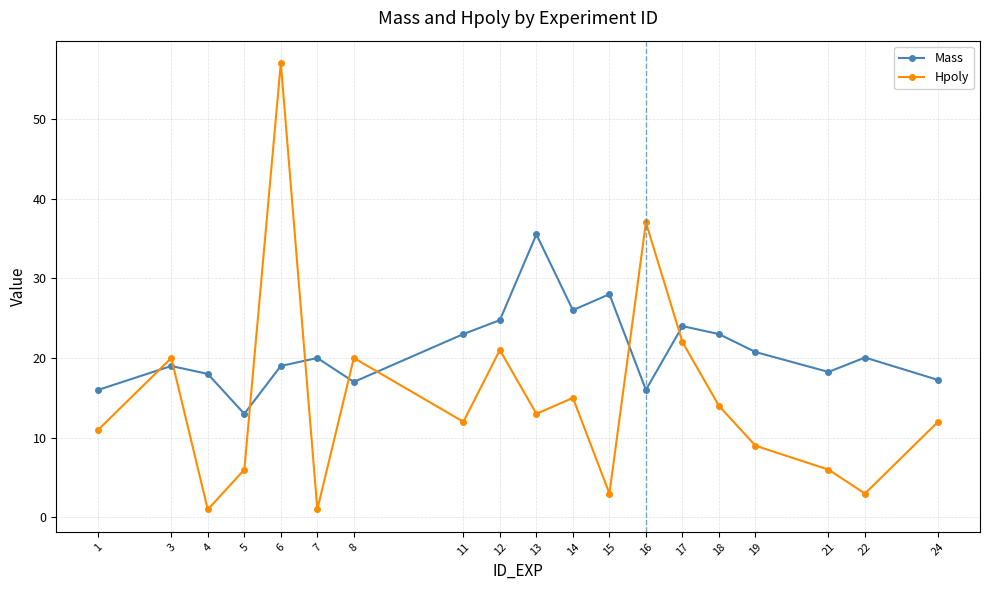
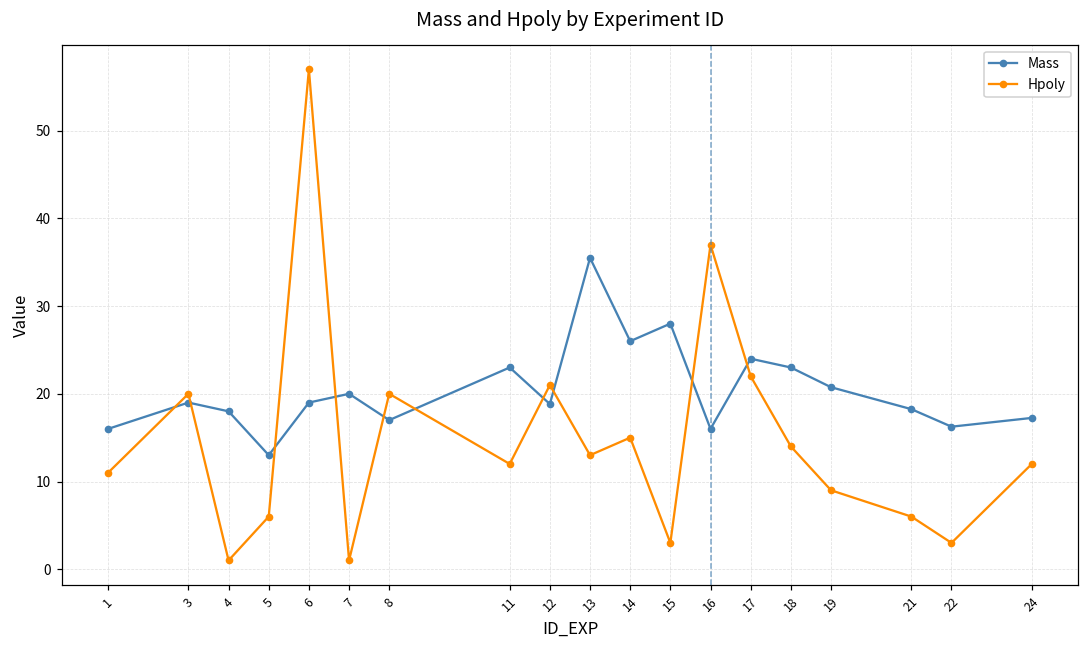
  {
    "Mass": {
      "1": 16,
      "3": 19,
      "4": 18,
      "5": 13,
      "6": 19,
      "7": 20,
      "8": 17,
      "11": 23,
-     "12": 25,
+     "12": 19,
      "13": 36,
      "14": 26,
      "15": 28,
      "16": 16,
      "17": 24,
      "18": 23,
      "19": 21,
      "21": 18,
-     "22": 20,
+     "22": 16,
      "24": 17
    },
    "Hpoly": {
      "1": 11,
      "3": 20,
      "4": 1,
      "5": 6,
      "6": 57,
      "7": 1,
      "8": 20,
      "11": 12,
      "12": 21,
      "13": 13,
      "14": 15,
      "15": 3,
      "16": 37,
      "17": 22,
      "18": 14,
      "19": 9,
      "21": 6,
      "22": 3,
      "24": 12
    }
  }
